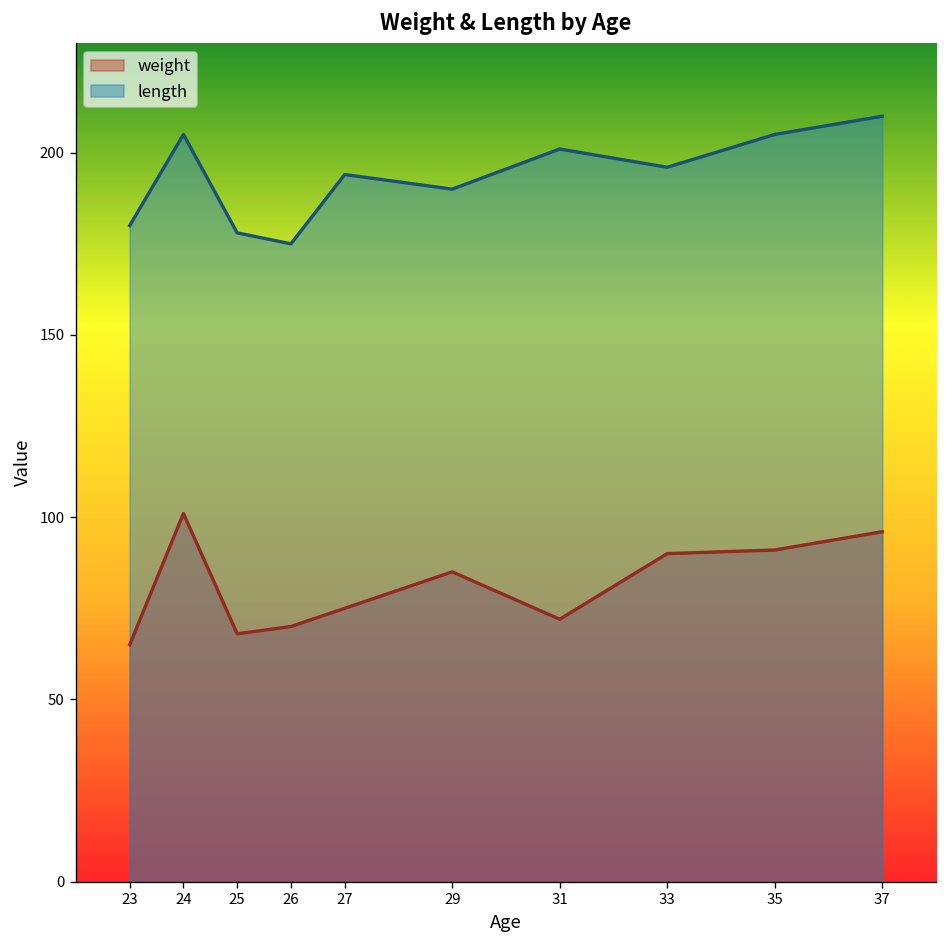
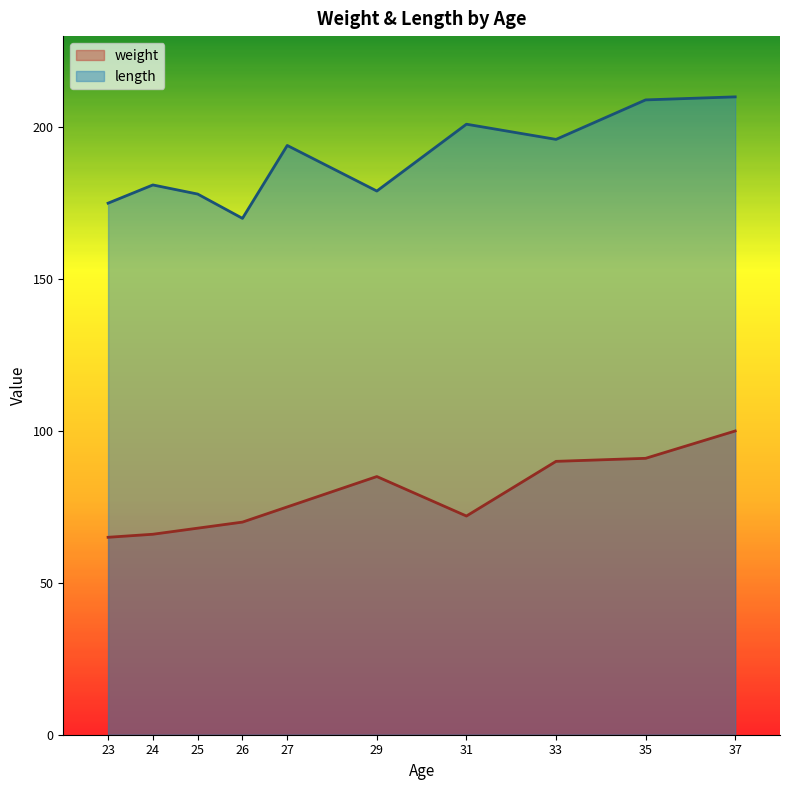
  {
    "weight": {
      "23": 65,
-     "24": 101,
+     "24": 66,
      "25": 68,
      "26": 70,
      "27": 75,
      "29": 85,
      "31": 72,
      "33": 90,
      "35": 91,
-     "37": 96
+     "37": 100
    },
    "length": {
-     "23": 180,
-     "24": 205,
+     "23": 175,
+     "24": 181,
      "25": 178,
-     "26": 175,
+     "26": 170,
      "27": 194,
-     "29": 190,
+     "29": 179,
      "31": 201,
      "33": 196,
-     "35": 205,
+     "35": 209,
      "37": 210
    }
  }
